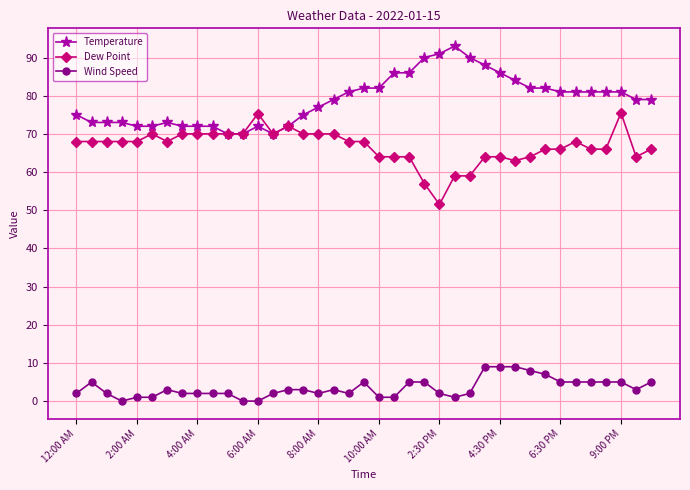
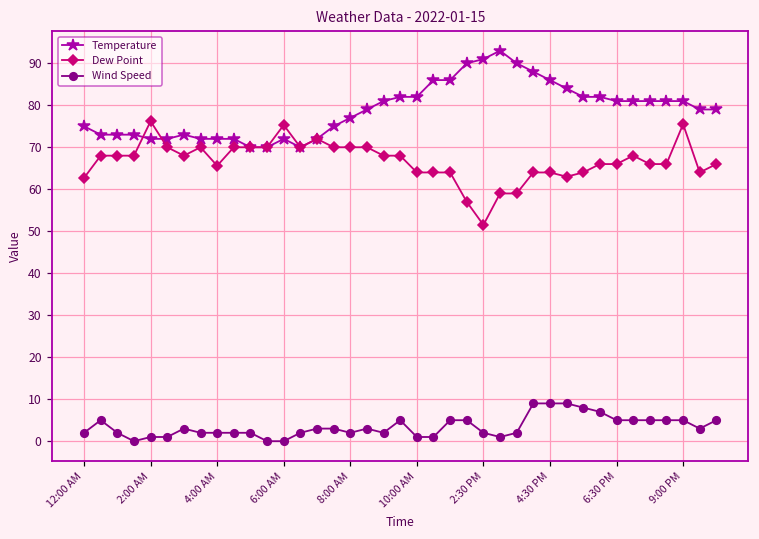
  {
    "Dew Point": {
-     "12:00 AM": 68,
-     "2:00 AM": 68,
-     "4:00 AM": 70,
+     "12:00 AM": 63,
+     "2:00 AM": 76,
+     "4:00 AM": 66,
      "6:00 AM": 75,
      "8:00 AM": 70,
      "10:00 AM": 64,
      "2:30 PM": 52,
      "4:30 PM": 64,
      "6:30 PM": 66,
      "9:00 PM": 76
    }
  }
